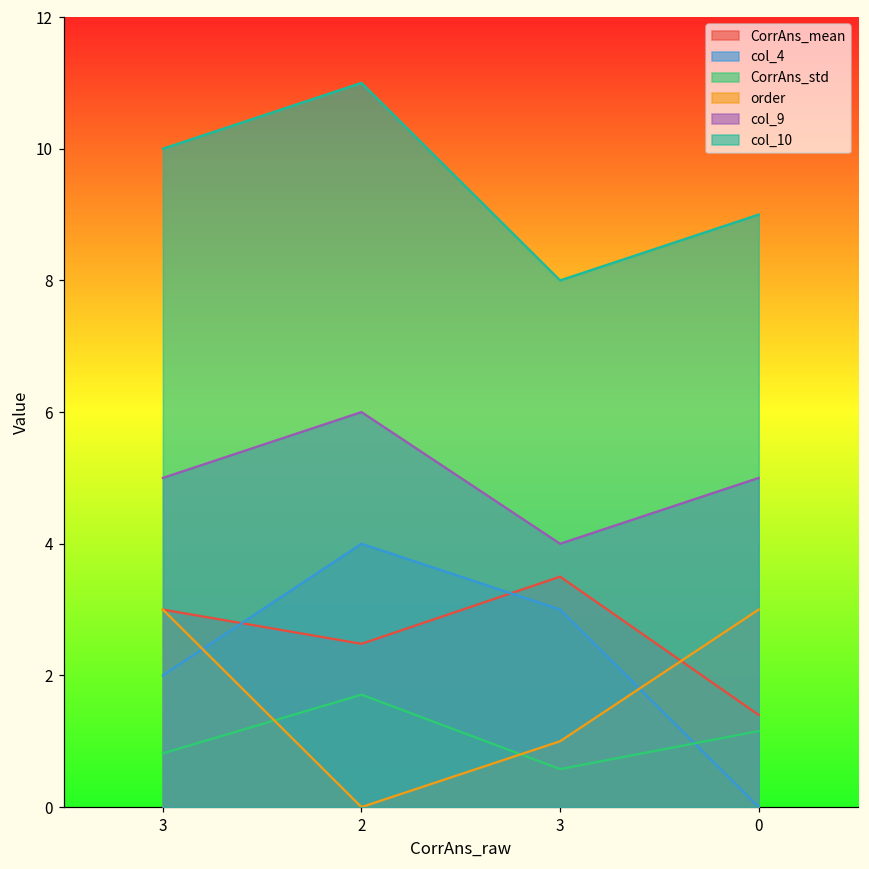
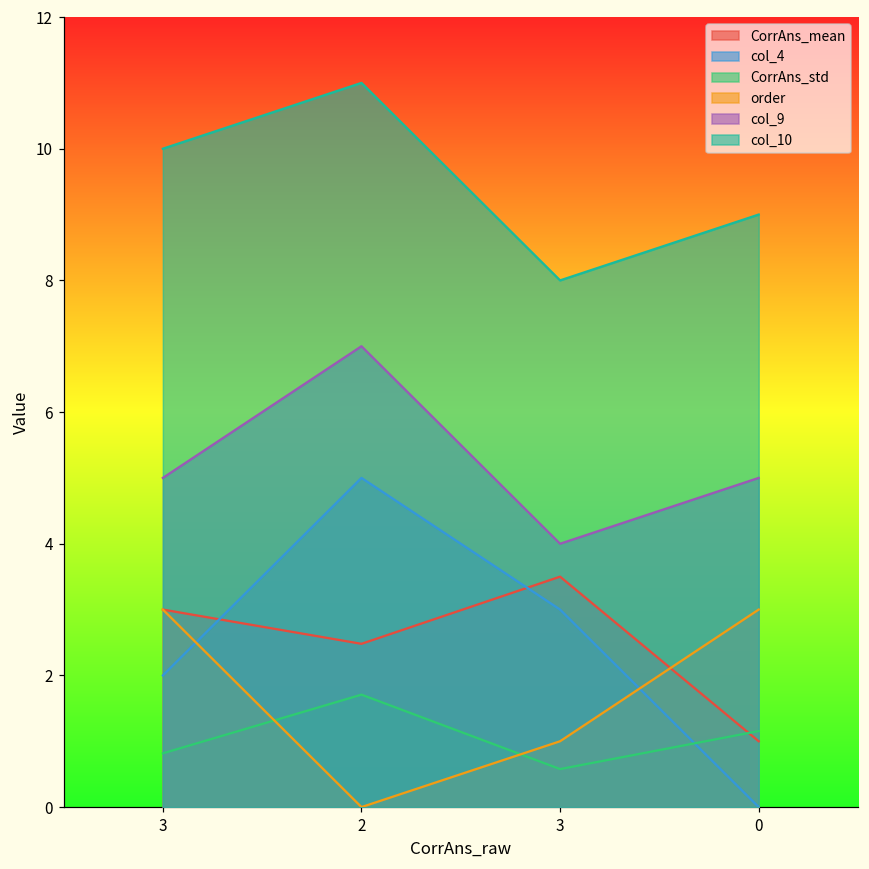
  {
    "CorrAns_mean": {
      "2": 2.5,
-     "0": 1.4
+     "0": 1.0
    },
    "col_4": {
-     "2": 4,
+     "2": 5,
      "0": 0
    },
    "order": {
      "2": 0.0,
      "0": 3.0
    },
    "col_9": {
-     "2": 6,
+     "2": 7,
      "0": 5
    }
  }
